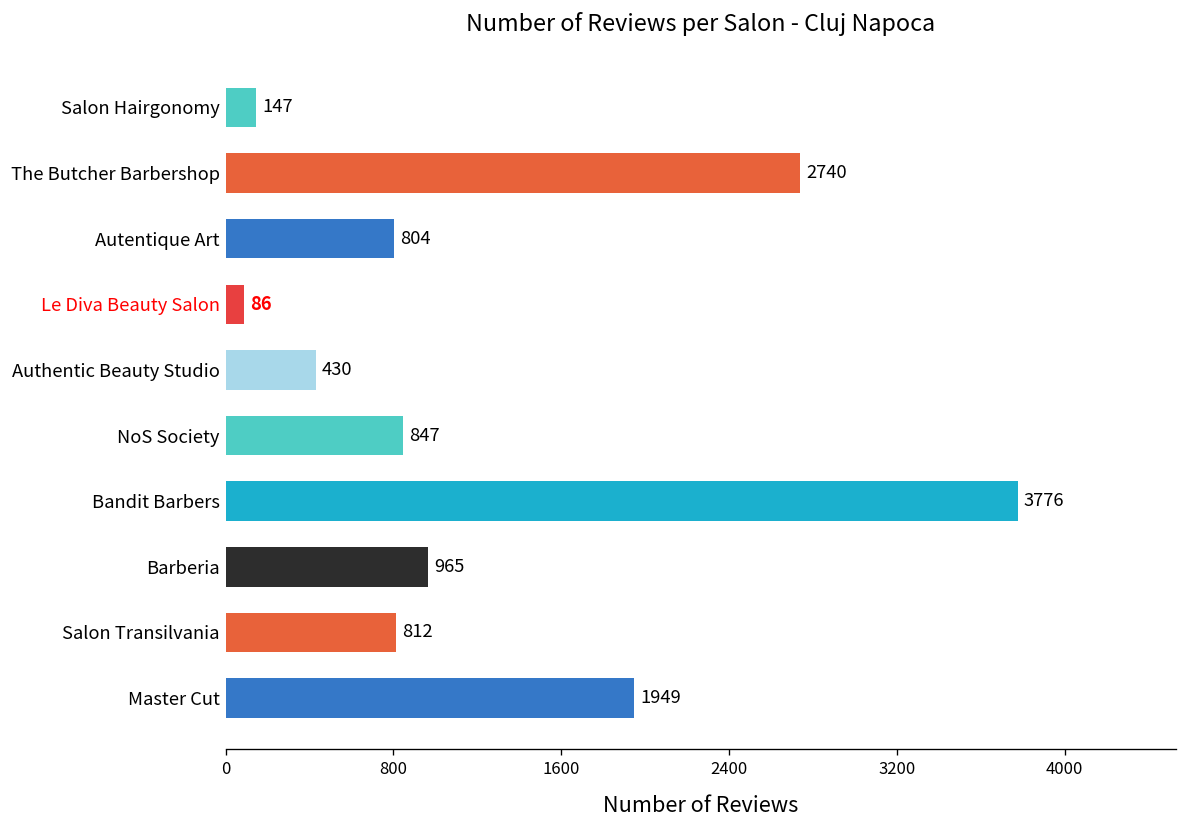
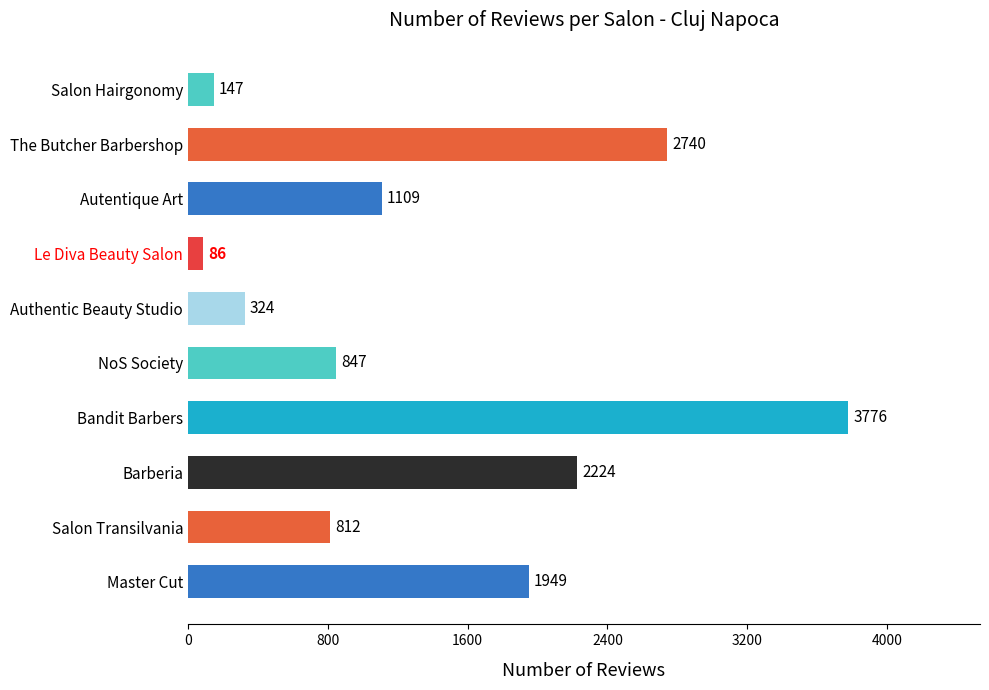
  {
    "Salon Hairgonomy": 147,
    "The Butcher Barbershop": 2740,
-   "Autentique Art": 804,
+   "Autentique Art": 1109,
    "Le Diva Beauty Salon": 86,
-   "Authentic Beauty Studio": 430,
+   "Authentic Beauty Studio": 324,
    "NoS Society": 847,
    "Bandit Barbers": 3776,
-   "Barberia": 965,
+   "Barberia": 2224,
    "Salon Transilvania": 812,
    "Master Cut": 1949
  }
